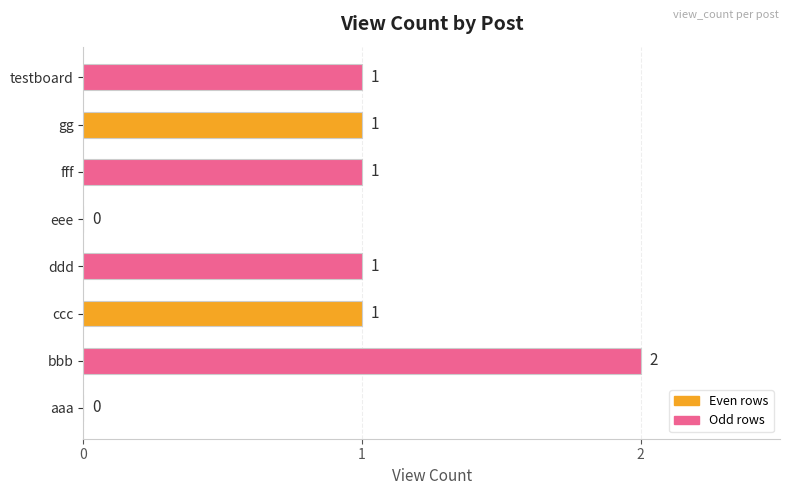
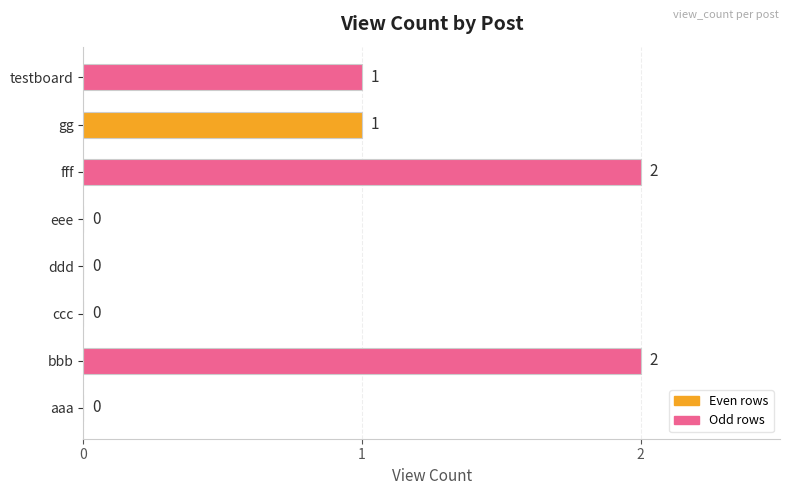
  {
    "testboard": 1,
    "gg": 1,
-   "fff": 1,
+   "fff": 2,
    "eee": 0,
-   "ddd": 1,
-   "ccc": 1,
+   "ddd": 0,
+   "ccc": 0,
    "bbb": 2,
    "aaa": 0
  }
